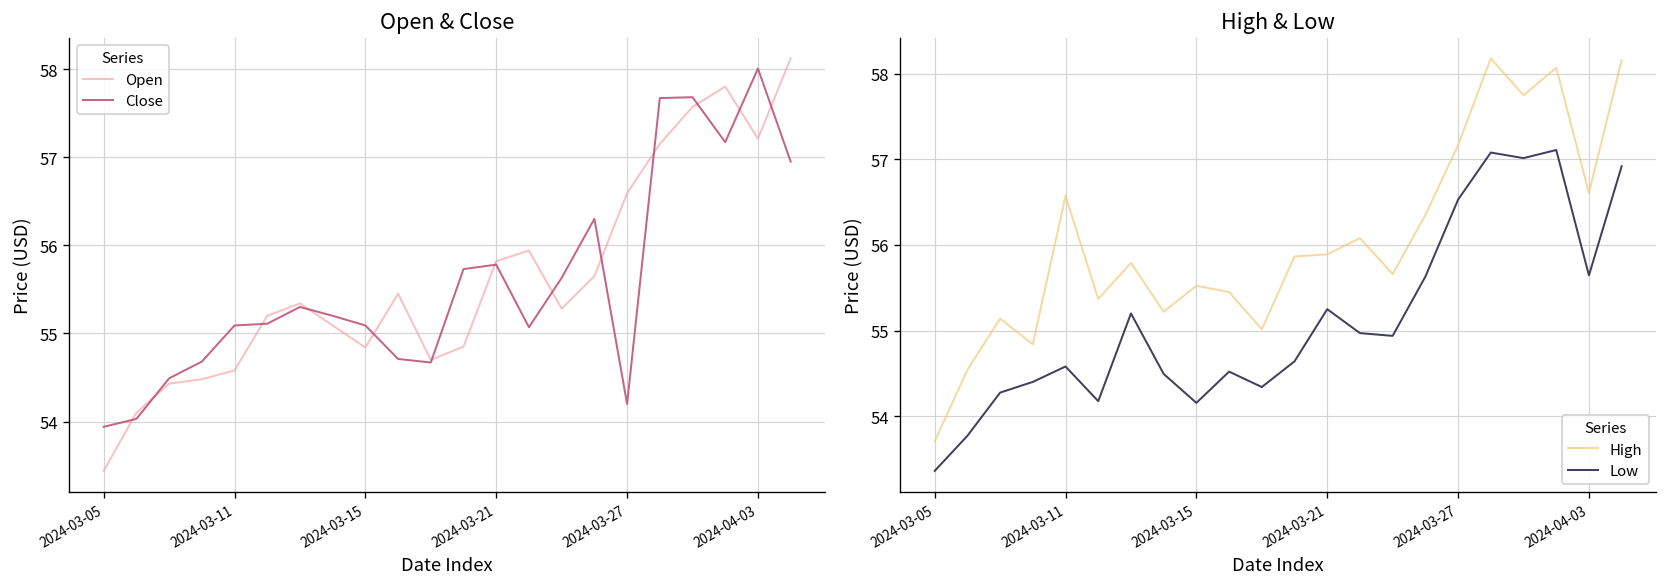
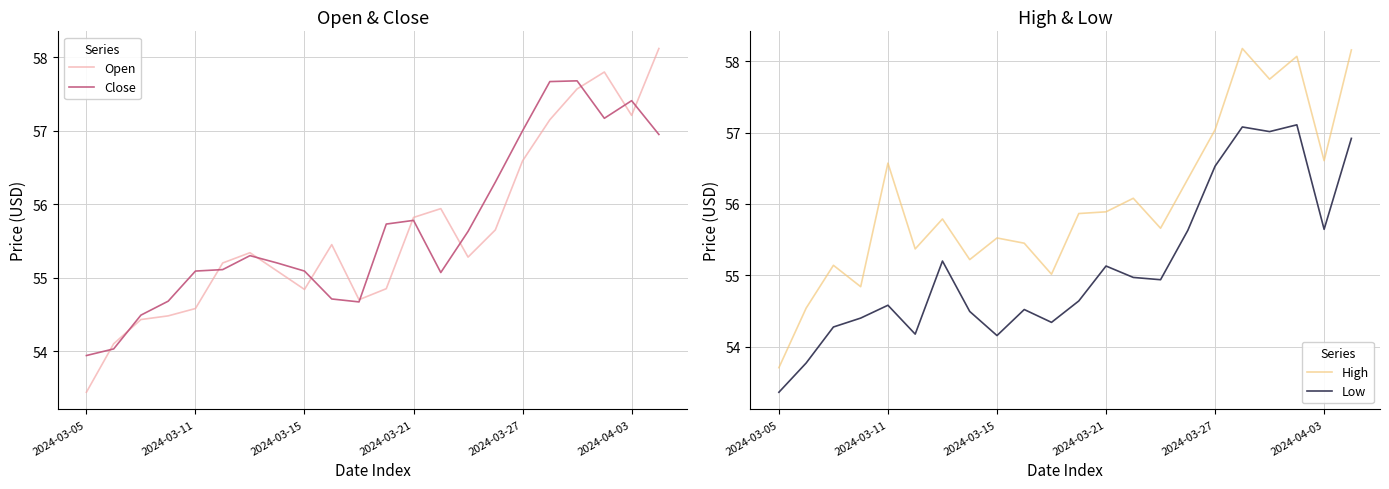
  {
    "Open & Close": {
      "Open": {
        "2024-03-05": 53.4,
        "2024-03-11": 54.6,
        "2024-03-15": 54.8,
        "2024-03-21": 55.8,
        "2024-03-27": 56.6,
        "2024-04-03": 57.2
      },
      "Close": {
        "2024-03-05": 53.9,
        "2024-03-11": 55.1,
        "2024-03-15": 55.1,
        "2024-03-21": 55.8,
-       "2024-03-27": 54.2,
-       "2024-04-03": 58.0
+       "2024-03-27": 57.0,
+       "2024-04-03": 57.4
      }
    },
    "High & Low": {
      "High": {
        "2024-03-05": 53.7,
        "2024-03-11": 56.6,
        "2024-03-15": 55.5,
        "2024-03-21": 55.9,
-       "2024-03-27": 57.2,
+       "2024-03-27": 57.0,
        "2024-04-03": 56.6
      },
      "Low": {
        "2024-03-05": 53.4,
        "2024-03-11": 54.6,
        "2024-03-15": 54.2,
-       "2024-03-21": 55.3,
+       "2024-03-21": 55.1,
        "2024-03-27": 56.5,
        "2024-04-03": 55.6
      }
    }
  }
